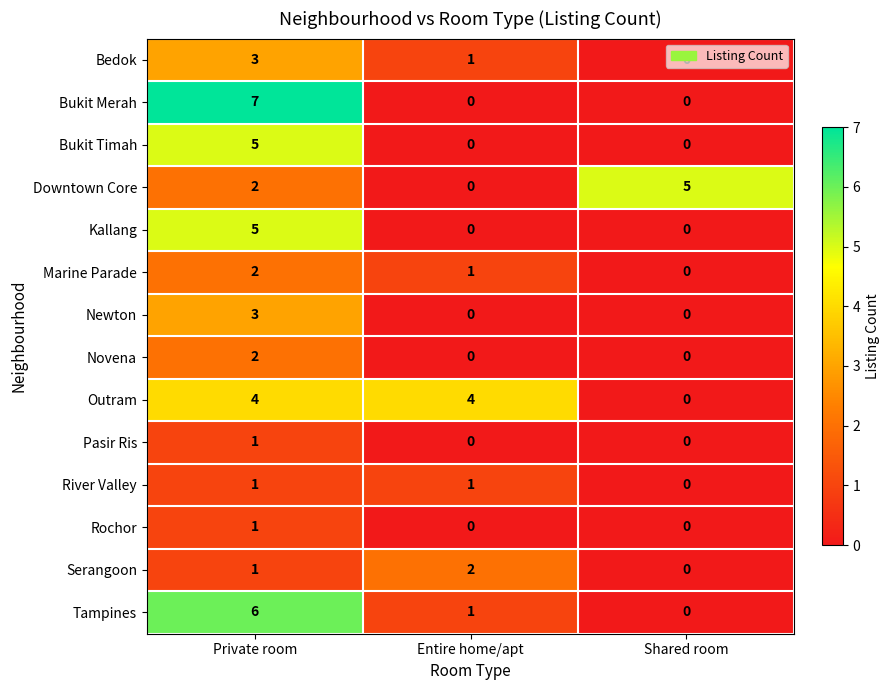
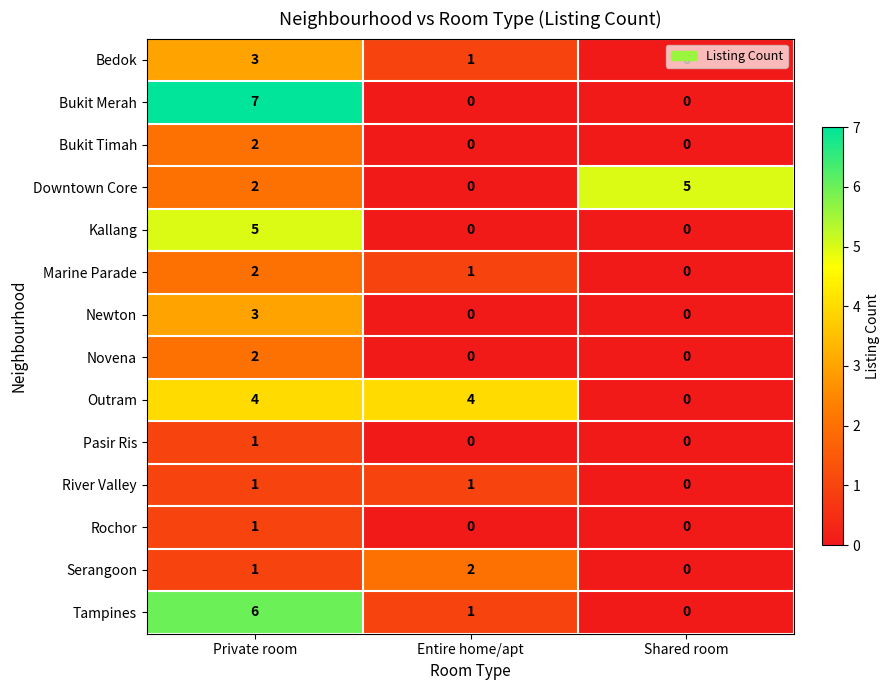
  {
    "Bedok": {
      "Private room": 3,
      "Entire home/apt": 1
    },
    "Bukit Merah": {
      "Private room": 7,
      "Entire home/apt": 0,
      "Shared room": 0
    },
    "Bukit Timah": {
-     "Private room": 5,
+     "Private room": 2,
      "Entire home/apt": 0,
      "Shared room": 0
    },
    "Downtown Core": {
      "Private room": 2,
      "Entire home/apt": 0,
      "Shared room": 5
    },
    "Kallang": {
      "Private room": 5,
      "Entire home/apt": 0,
      "Shared room": 0
    },
    "Marine Parade": {
      "Private room": 2,
      "Entire home/apt": 1,
      "Shared room": 0
    },
    "Newton": {
      "Private room": 3,
      "Entire home/apt": 0,
      "Shared room": 0
    },
    "Novena": {
      "Private room": 2,
      "Entire home/apt": 0,
      "Shared room": 0
    },
    "Outram": {
      "Private room": 4,
      "Entire home/apt": 4,
      "Shared room": 0
    },
    "Pasir Ris": {
      "Private room": 1,
      "Entire home/apt": 0,
      "Shared room": 0
    },
    "River Valley": {
      "Private room": 1,
      "Entire home/apt": 1,
      "Shared room": 0
    },
    "Rochor": {
      "Private room": 1,
      "Entire home/apt": 0,
      "Shared room": 0
    },
    "Serangoon": {
      "Private room": 1,
      "Entire home/apt": 2,
      "Shared room": 0
    },
    "Tampines": {
      "Private room": 6,
      "Entire home/apt": 1,
      "Shared room": 0
    }
  }
